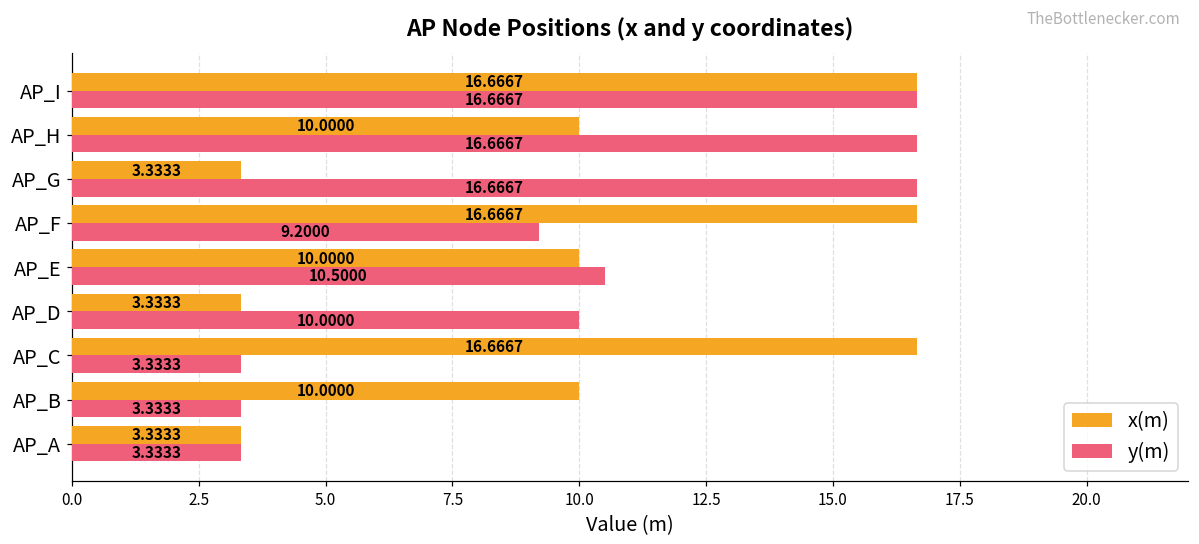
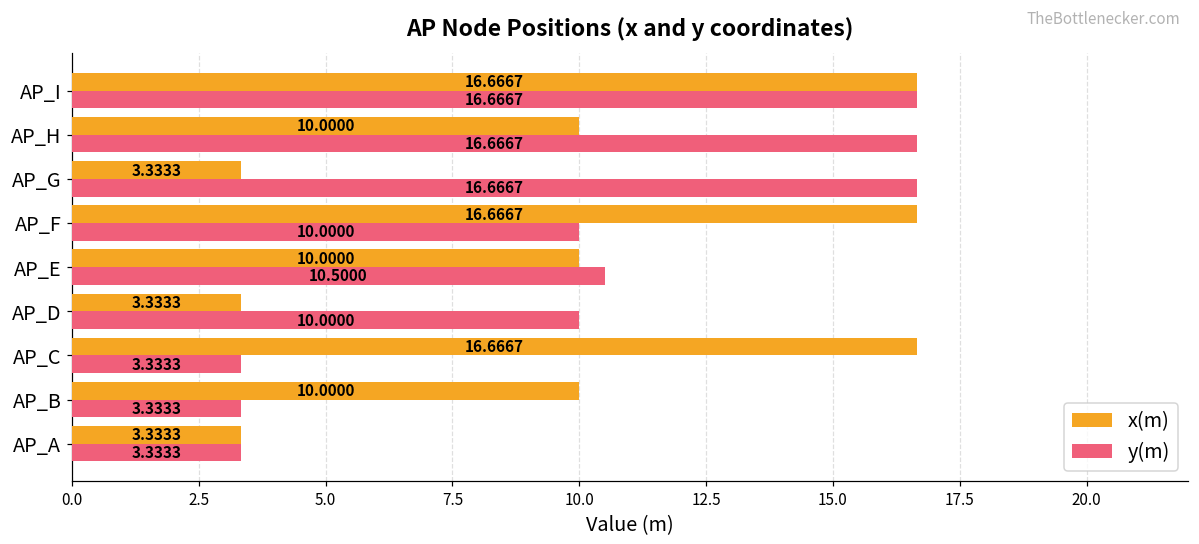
  {
    "x(m)": {
      "AP_I": 16.6667,
      "AP_H": 10.0000,
      "AP_G": 3.3333,
      "AP_F": 16.6667,
      "AP_E": 10.0000,
      "AP_D": 3.3333,
      "AP_C": 16.6667,
      "AP_B": 10.0000,
      "AP_A": 3.3333
    },
    "y(m)": {
      "AP_I": 16.6667,
      "AP_H": 16.6667,
      "AP_G": 16.6667,
-     "AP_F": 9.2000,
+     "AP_F": 10.0000,
      "AP_E": 10.5000,
      "AP_D": 10.0000,
      "AP_C": 3.3333,
      "AP_B": 3.3333,
      "AP_A": 3.3333
    }
  }
